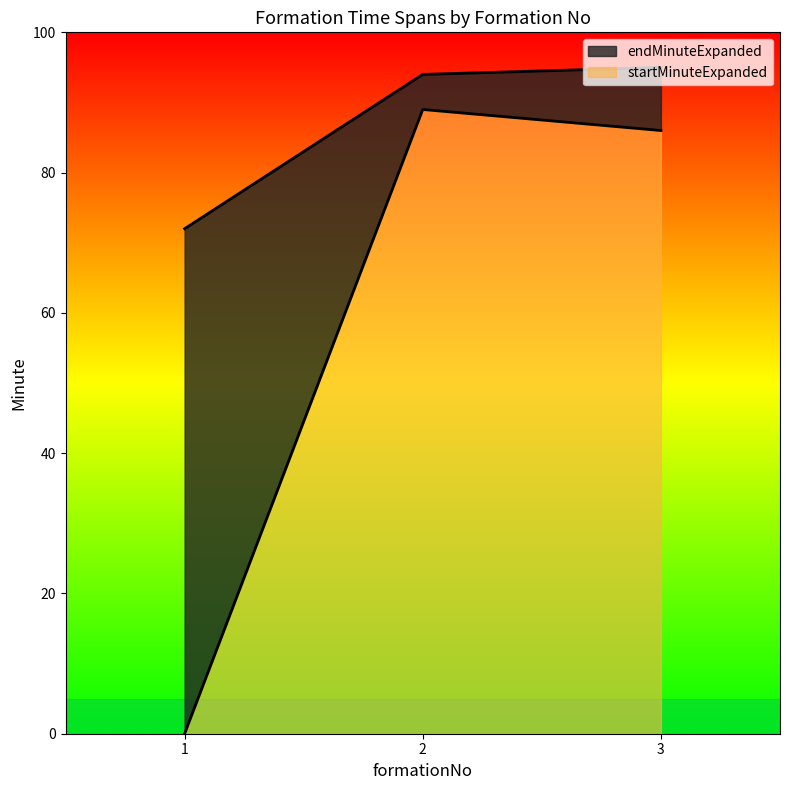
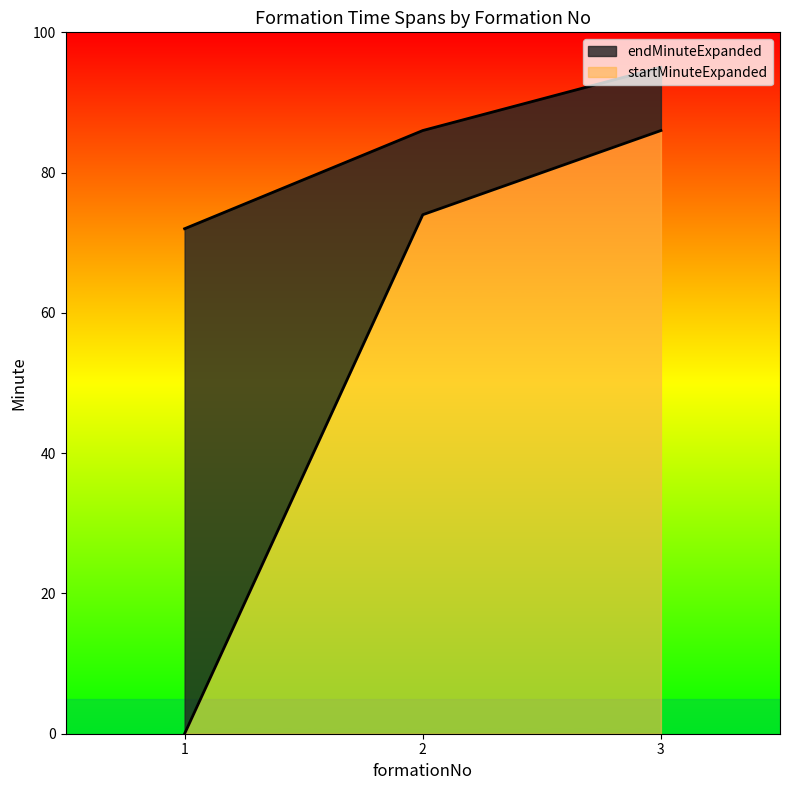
  {
    "startMinuteExpanded": {
-     "2": 89,
+     "2": 74,
      "3": 86
    },
    "endMinuteExpanded": {
      "1": 72,
-     "2": 94
+     "2": 86
    }
  }
